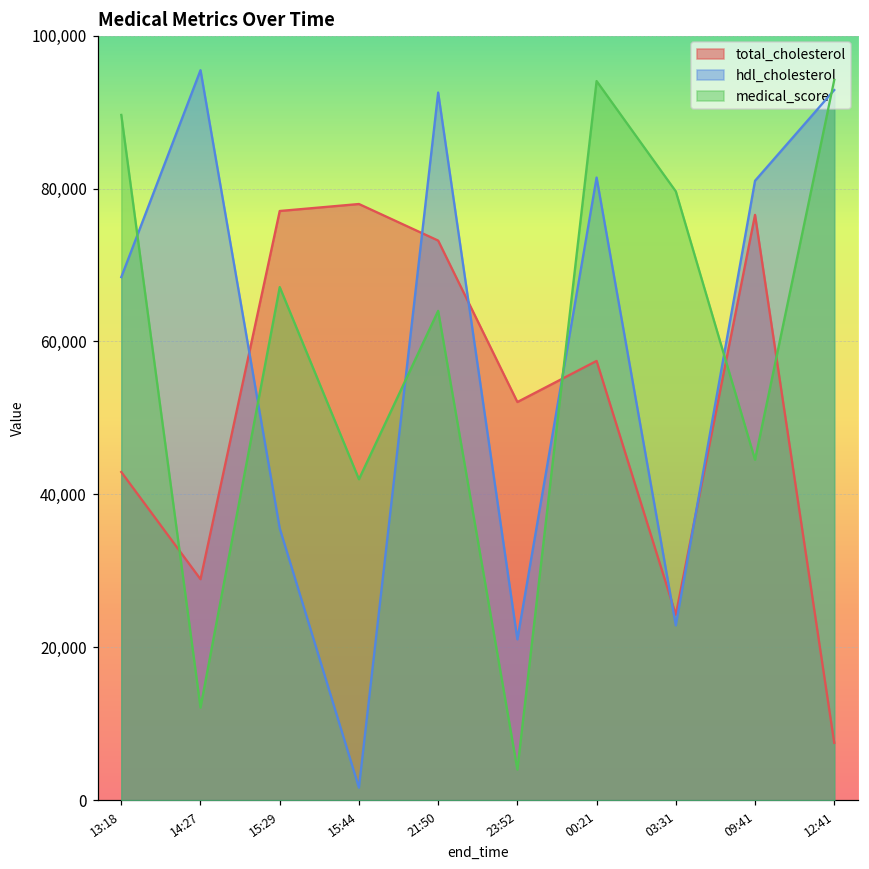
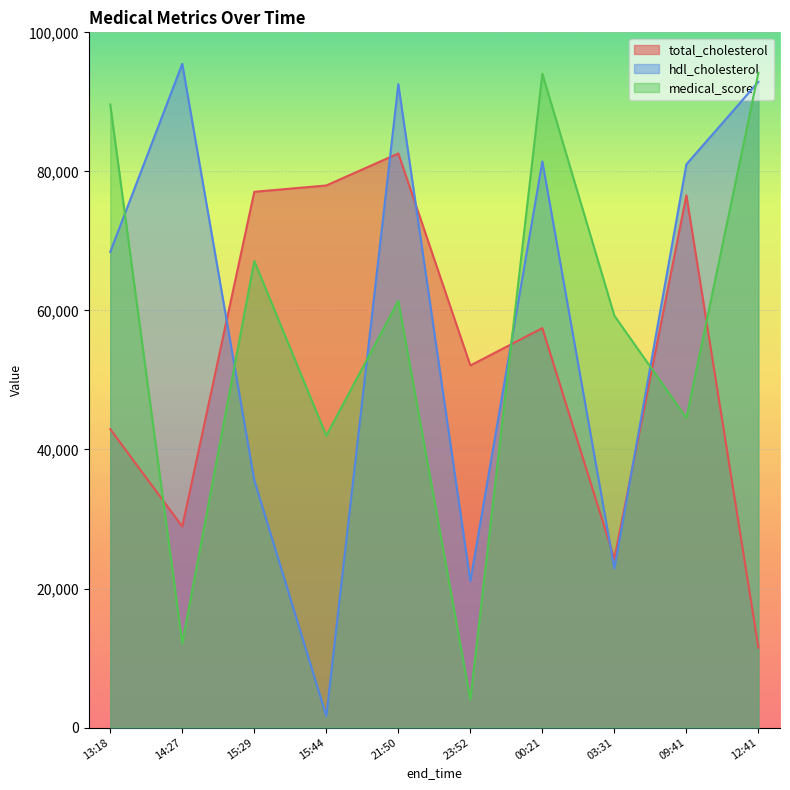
  {
    "total_cholesterol": {
      "13:18": "43,000",
      "14:27": "29,000",
      "15:29": "77,000",
      "15:44": "78,000",
-     "21:50": "73,000",
+     "21:50": "83,000",
      "23:52": "52,000",
      "00:21": "57,000",
      "03:31": "24,000",
      "09:41": "77,000",
-     "12:41": "8,000"
+     "12:41": "11,000"
    },
    "hdl_cholesterol": {
      "13:18": "68,000",
      "14:27": "95,000",
      "15:29": "36,000",
      "15:44": "2,000",
      "21:50": "93,000",
      "23:52": "21,000",
      "00:21": "81,000",
      "03:31": "23,000",
      "09:41": "81,000"
    },
    "medical_score": {
      "13:18": "90,000",
      "14:27": "12,000",
      "15:29": "67,000",
      "15:44": "42,000",
-     "21:50": "64,000",
+     "21:50": "61,000",
      "23:52": "4,000",
      "00:21": "94,000",
-     "03:31": "80,000",
+     "03:31": "59,000",
      "09:41": "45,000"
    }
  }
